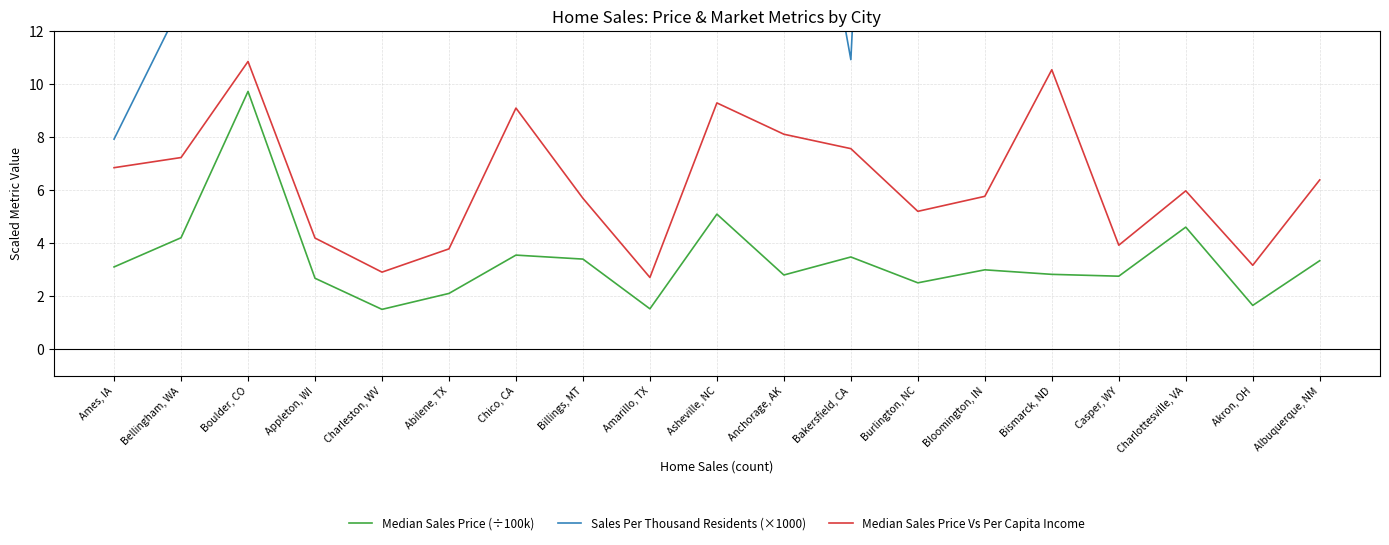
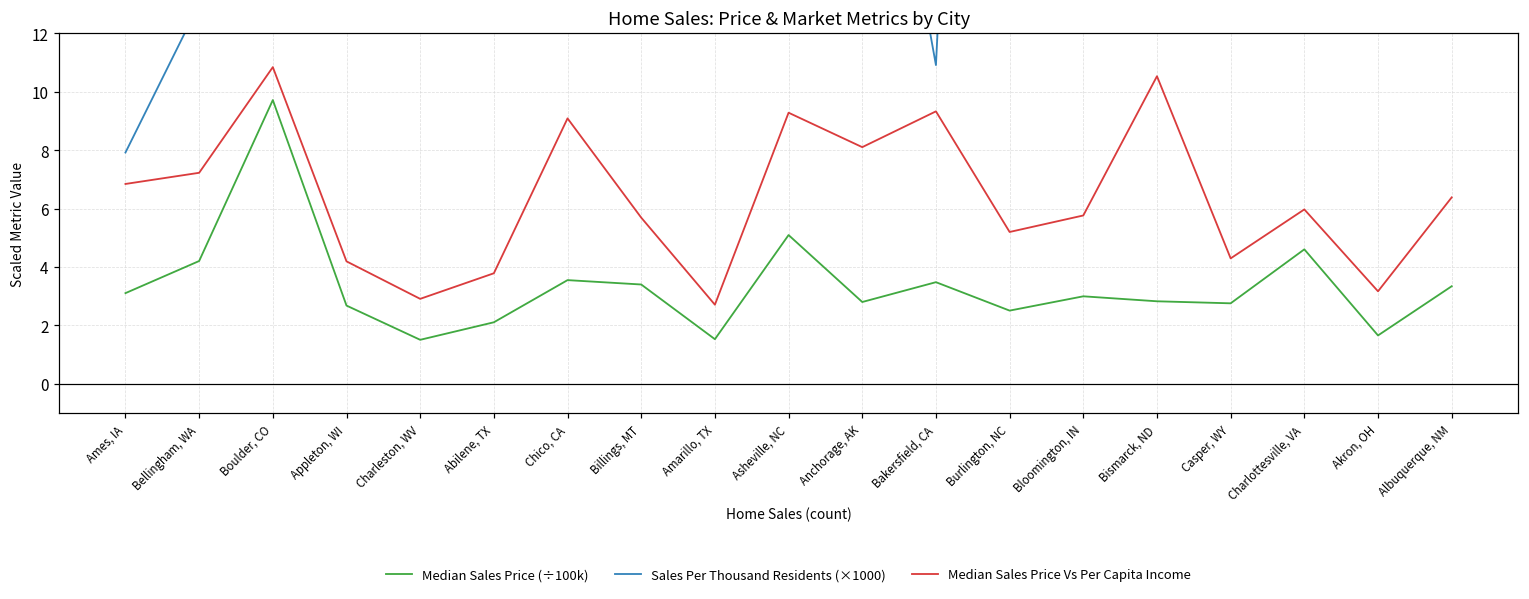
  {
    "Median Sales Price (÷100k)": {
      "Ames, IA": 3.1,
      "Bellingham, WA": 4.2,
      "Boulder, CO": 9.7,
      "Appleton, WI": 2.7,
      "Charleston, WV": 1.5,
      "Abilene, TX": 2.1,
      "Chico, CA": 3.5,
      "Billings, MT": 3.4,
      "Amarillo, TX": 1.5,
      "Asheville, NC": 5.1,
      "Anchorage, AK": 2.8,
      "Bakersfield, CA": 3.5,
      "Burlington, NC": 2.5,
      "Bloomington, IN": 3.0,
      "Bismarck, ND": 2.8,
      "Casper, WY": 2.8,
      "Charlottesville, VA": 4.6,
      "Akron, OH": 1.6,
      "Albuquerque, NM": 3.3
    },
    "Sales Per Thousand Residents (×1000)": {
      "Ames, IA": 7.9,
      "Bakersfield, CA": 10.9
    },
    "Median Sales Price Vs Per Capita Income": {
      "Ames, IA": 6.8,
      "Bellingham, WA": 7.2,
      "Boulder, CO": 10.8,
      "Appleton, WI": 4.2,
      "Charleston, WV": 2.9,
      "Abilene, TX": 3.8,
      "Chico, CA": 9.1,
      "Billings, MT": 5.7,
      "Amarillo, TX": 2.7,
      "Asheville, NC": 9.3,
      "Anchorage, AK": 8.1,
-     "Bakersfield, CA": 7.6,
+     "Bakersfield, CA": 9.3,
      "Burlington, NC": 5.2,
      "Bloomington, IN": 5.8,
      "Bismarck, ND": 10.5,
-     "Casper, WY": 3.9,
+     "Casper, WY": 4.3,
      "Charlottesville, VA": 6.0,
      "Akron, OH": 3.2,
      "Albuquerque, NM": 6.4
    }
  }
